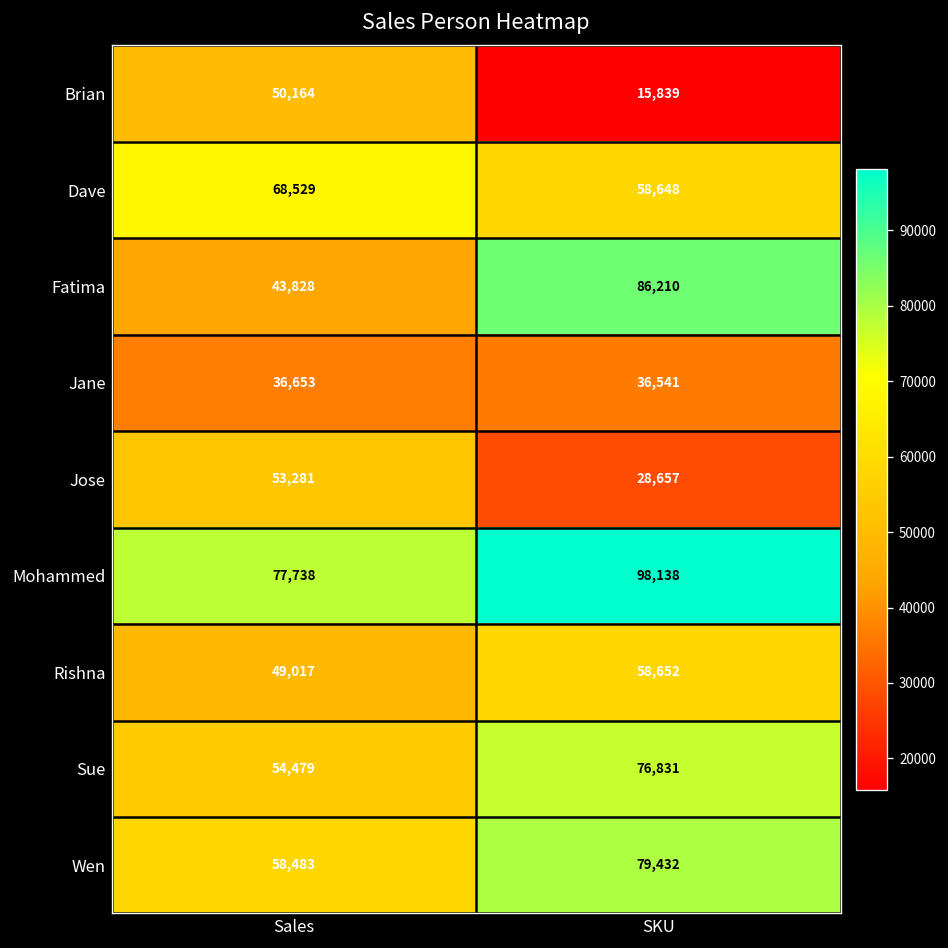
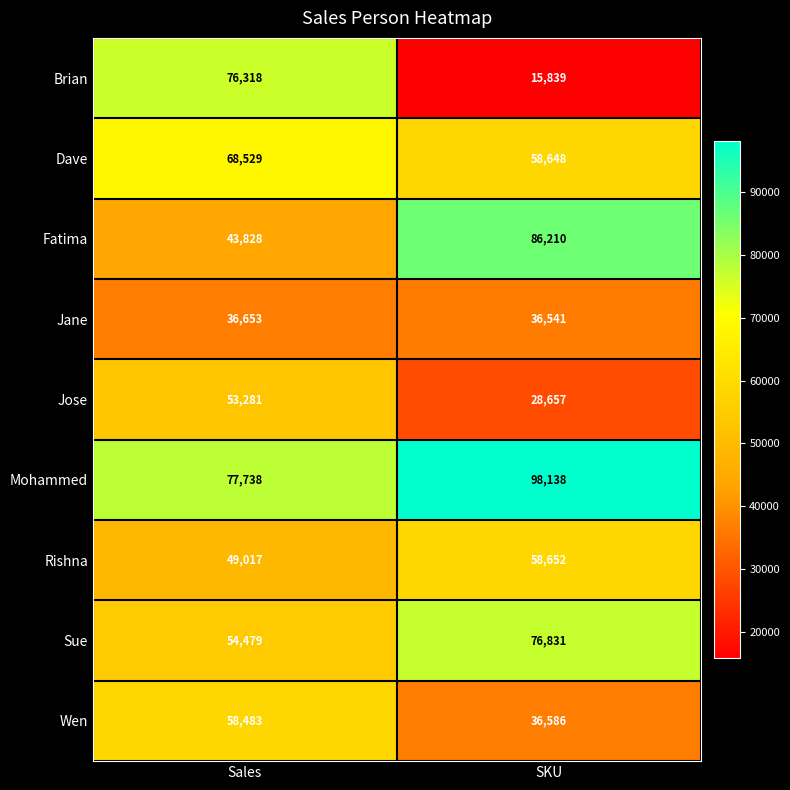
  {
    "Brian": {
-     "Sales": "50,164",
+     "Sales": "76,318",
      "SKU": "15,839"
    },
    "Dave": {
      "Sales": "68,529",
      "SKU": "58,648"
    },
    "Fatima": {
      "Sales": "43,828",
      "SKU": "86,210"
    },
    "Jane": {
      "Sales": "36,653",
      "SKU": "36,541"
    },
    "Jose": {
      "Sales": "53,281",
      "SKU": "28,657"
    },
    "Mohammed": {
      "Sales": "77,738",
      "SKU": "98,138"
    },
    "Rishna": {
      "Sales": "49,017",
      "SKU": "58,652"
    },
    "Sue": {
      "Sales": "54,479",
      "SKU": "76,831"
    },
    "Wen": {
      "Sales": "58,483",
-     "SKU": "79,432"
+     "SKU": "36,586"
    }
  }
